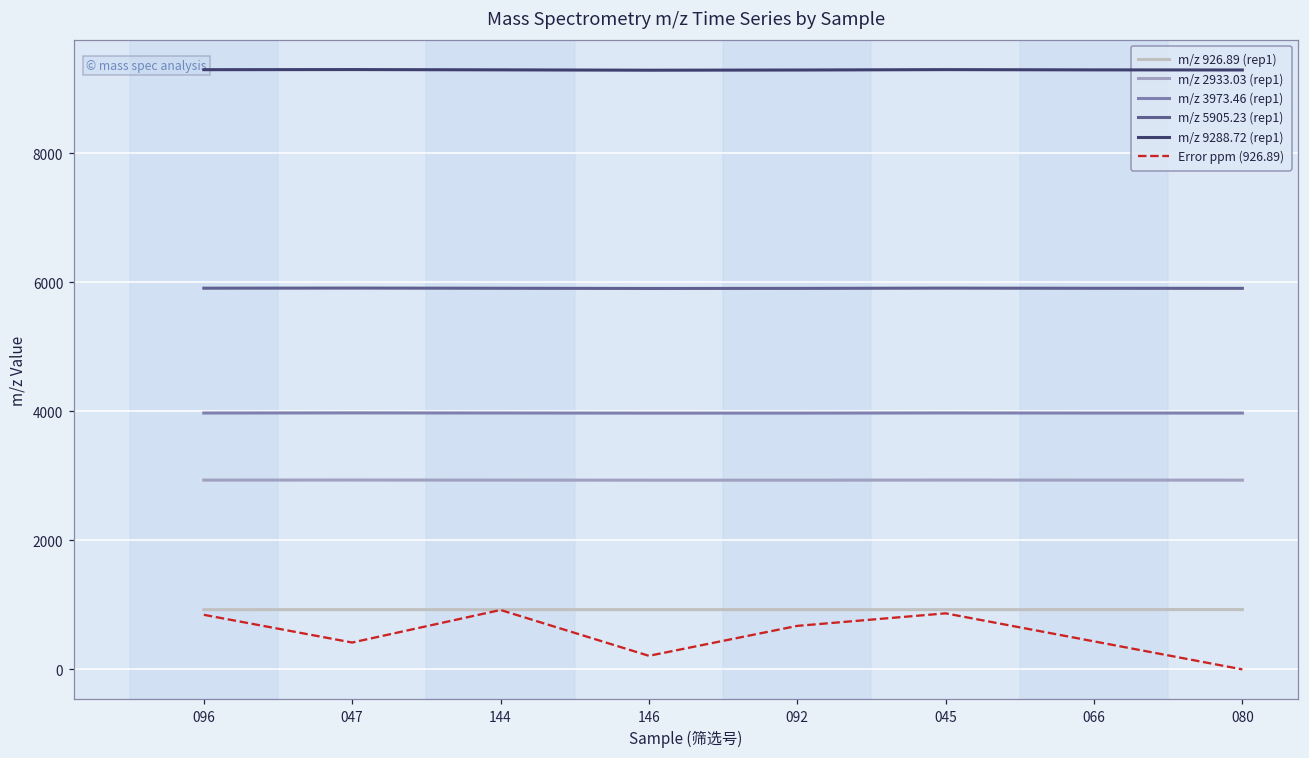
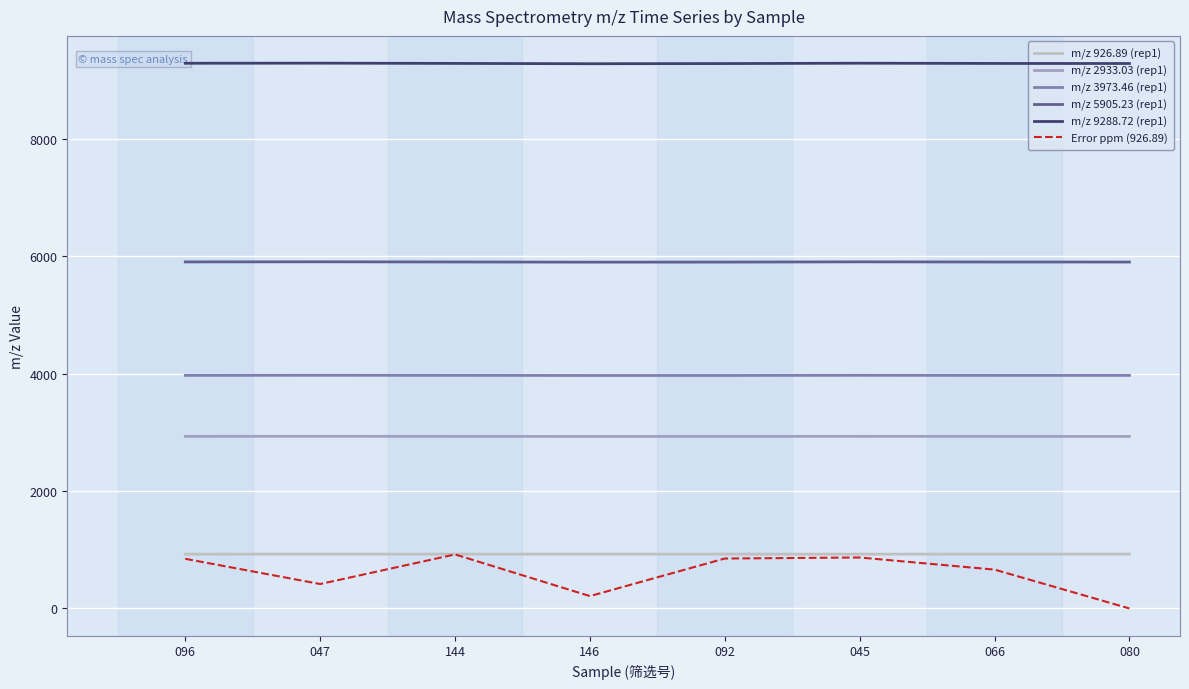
  {
    "Error ppm (926.89)": {
      "096": 800,
      "047": 400,
      "146": 200,
-     "092": 700,
+     "092": 900,
      "045": 900,
-     "066": 400,
+     "066": 700,
      "080": 0
    }
  }
